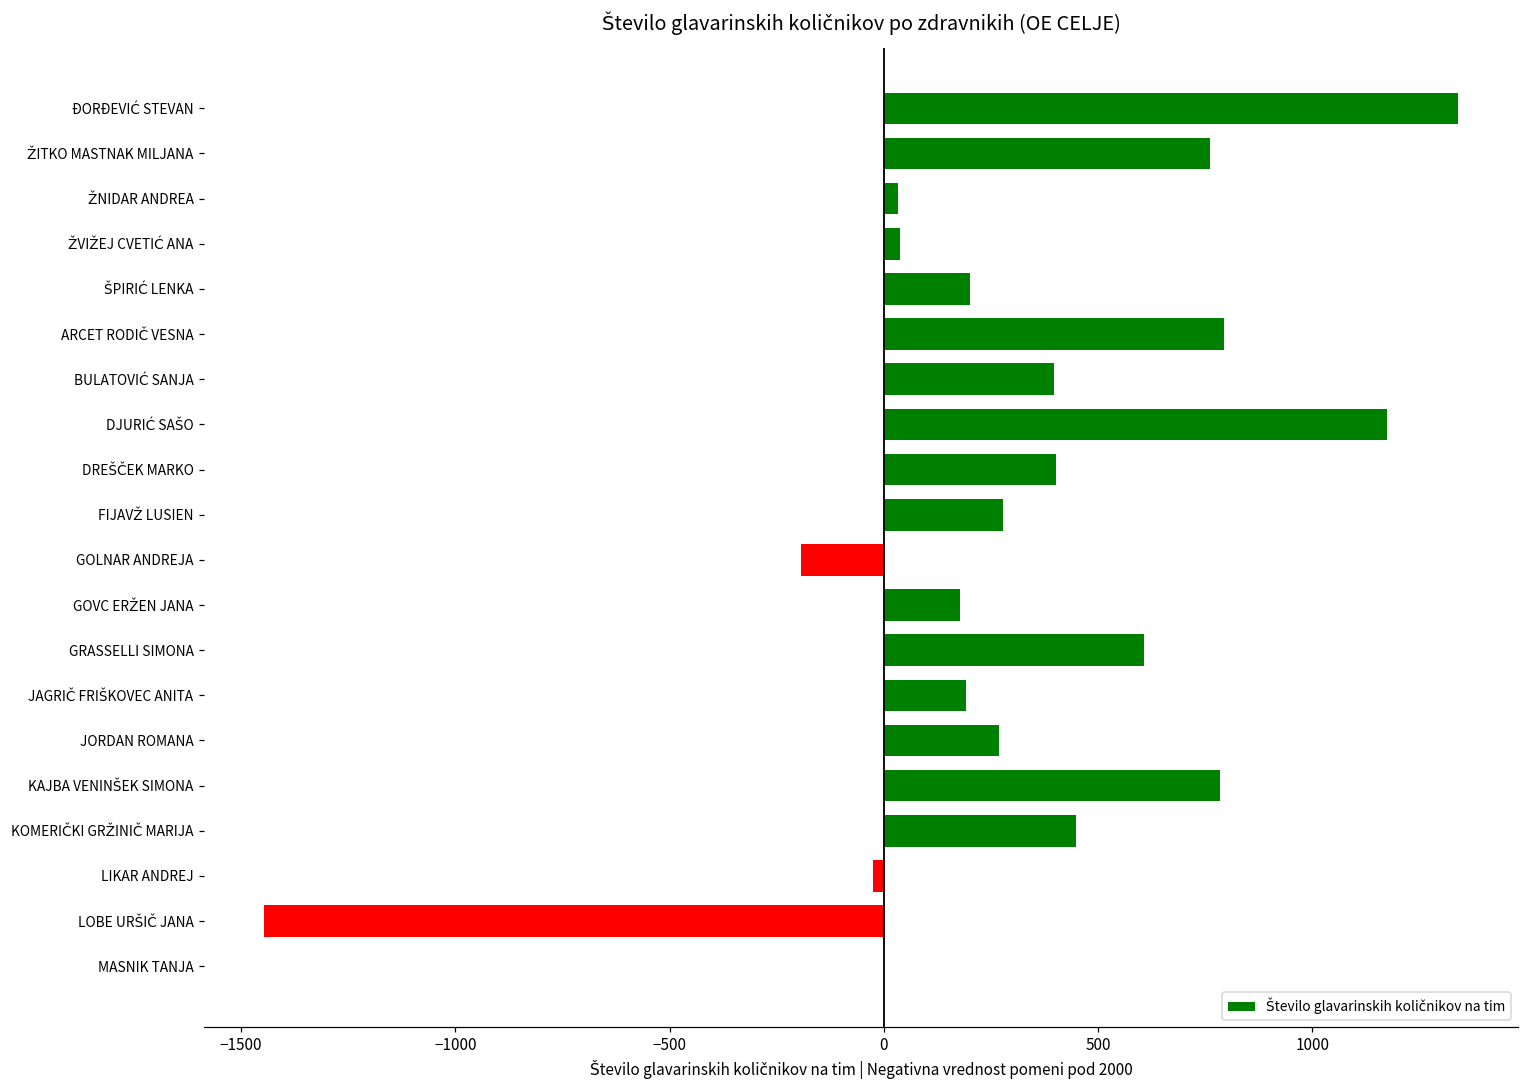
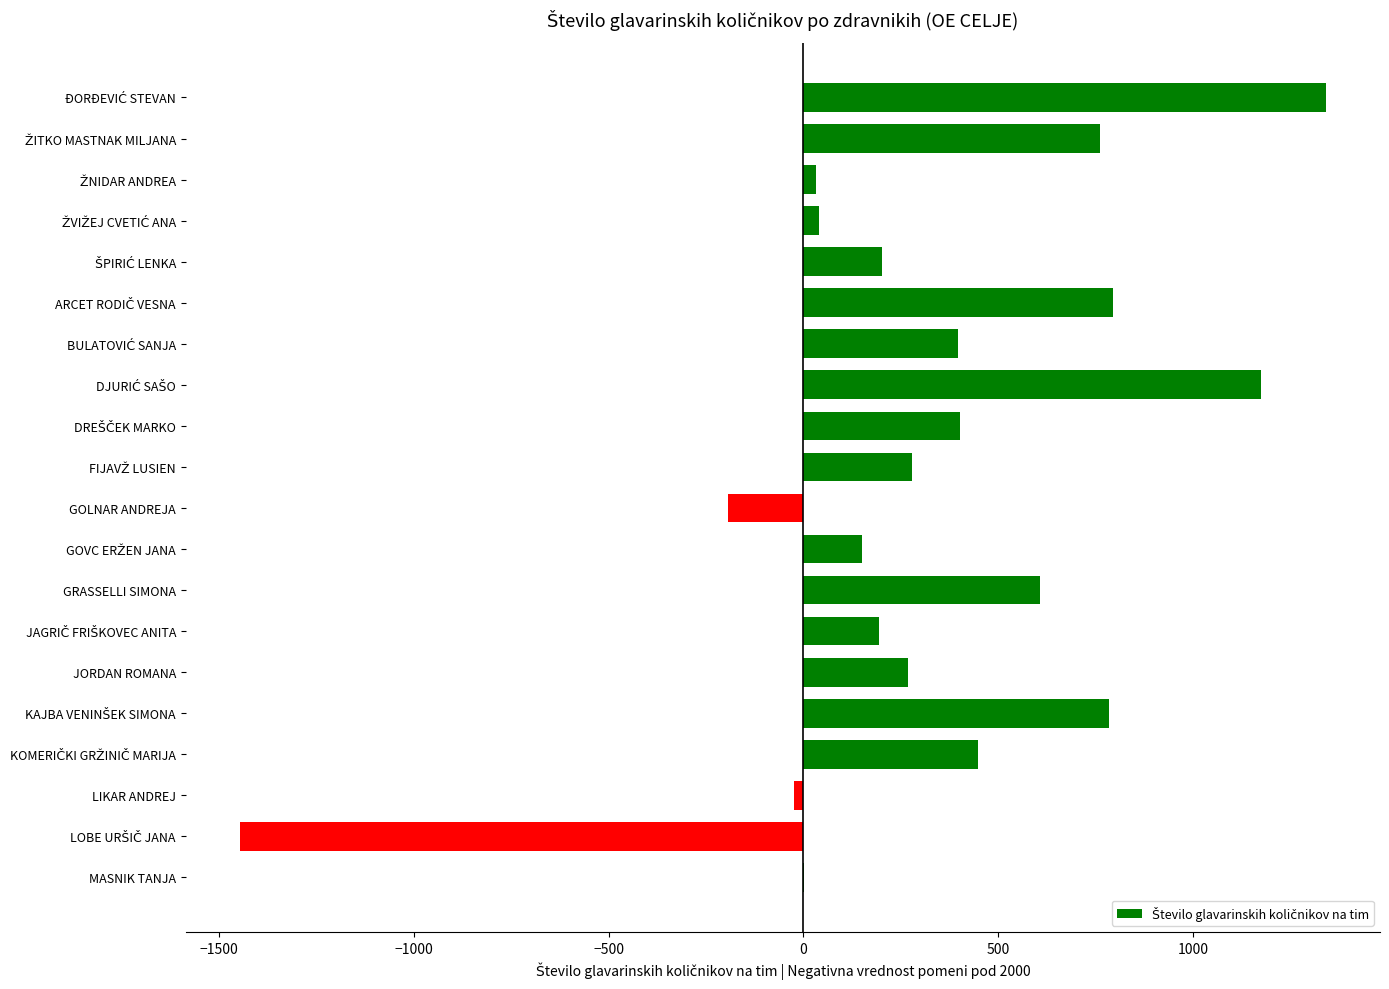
  {
    "ĐORĐEVIĆ STEVAN": 1340,
    "ŽITKO MASTNAK MILJANA": 760,
    "ŽNIDAR ANDREA": 30,
    "ŽVIŽEJ CVETIĆ ANA": 40,
    "ŠPIRIĆ LENKA": 200,
    "ARCET RODIČ VESNA": 790,
    "BULATOVIĆ SANJA": 400,
    "DJURIĆ SAŠO": 1170,
    "DREŠČEK MARKO": 400,
    "FIJAVŽ LUSIEN": 280,
    "GOLNAR ANDREJA": -190,
-   "GOVC ERŽEN JANA": 180,
+   "GOVC ERŽEN JANA": 150,
    "GRASSELLI SIMONA": 610,
    "JAGRIČ FRIŠKOVEC ANITA": 190,
    "JORDAN ROMANA": 270,
    "KAJBA VENINŠEK SIMONA": 790,
    "KOMERIČKI GRŽINIČ MARIJA": 450,
    "LIKAR ANDREJ": -20,
    "LOBE URŠIČ JANA": -1450
  }
